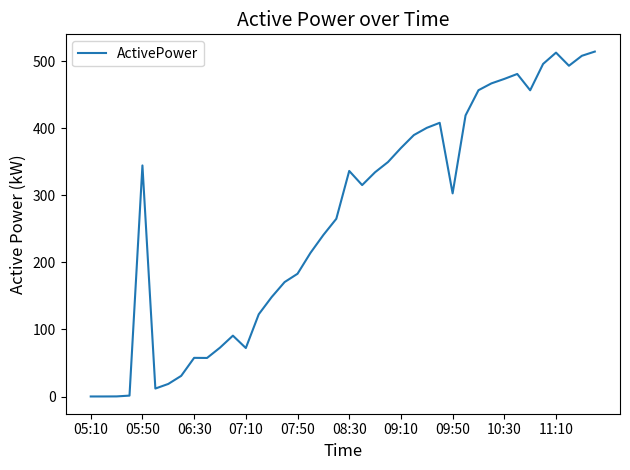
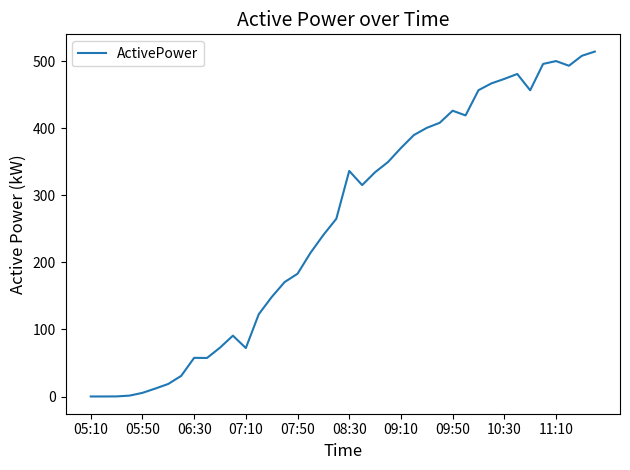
  {
    "05:10": 0,
-   "05:50": 340,
+   "05:50": 10,
    "06:30": 60,
    "07:10": 70,
    "07:50": 180,
    "08:30": 340,
    "09:10": 370,
-   "09:50": 300,
+   "09:50": 430,
    "10:30": 470,
-   "11:10": 510
+   "11:10": 500
  }
